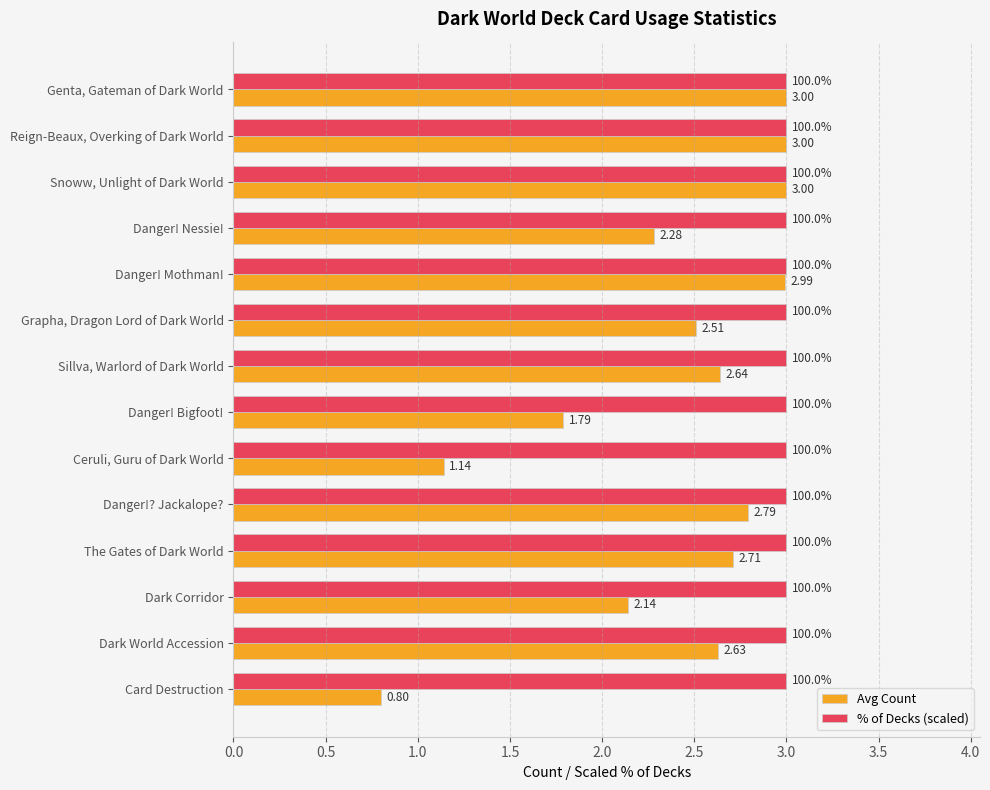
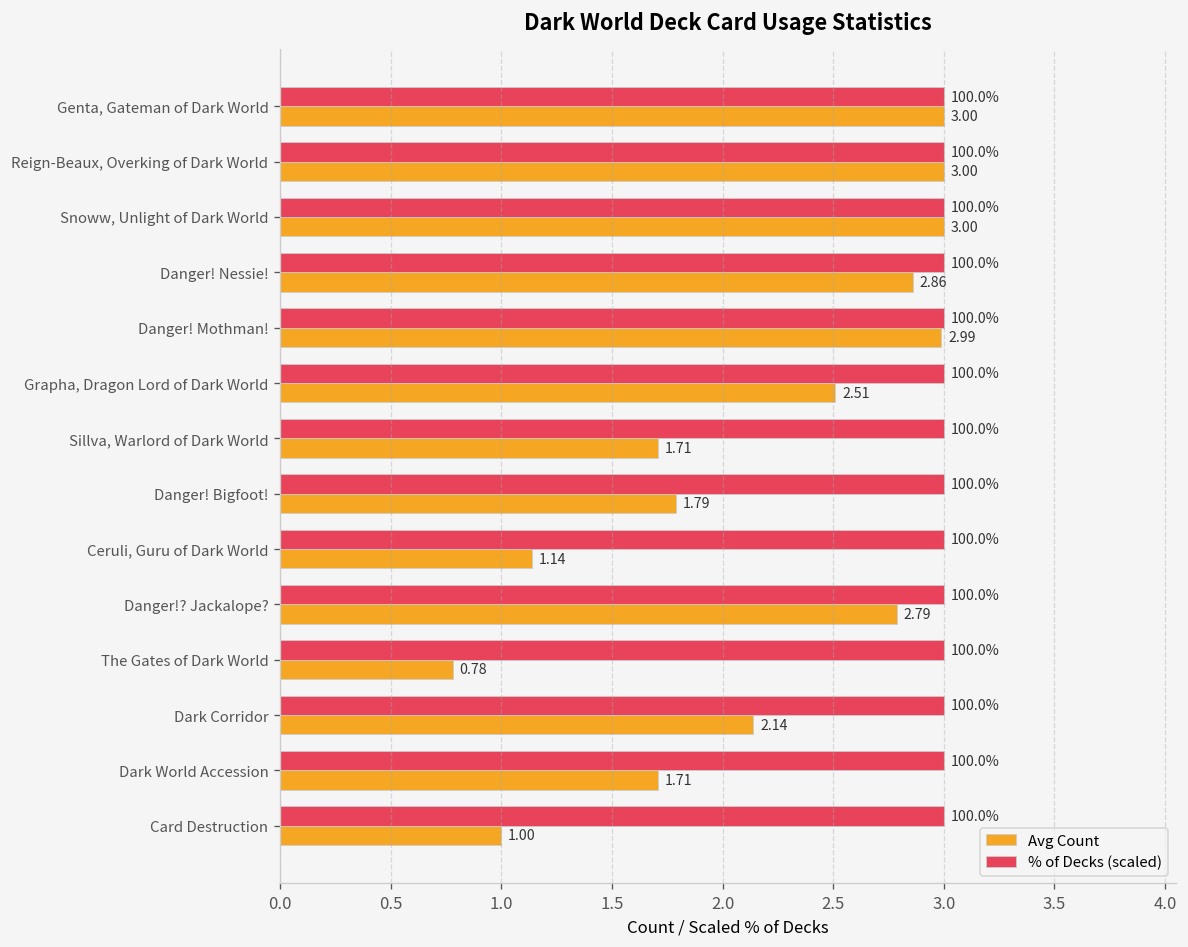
  {
    "Avg Count": {
      "Genta, Gateman of Dark World": 3.00,
      "Reign-Beaux, Overking of Dark World": 3.00,
      "Snoww, Unlight of Dark World": 3.00,
-     "Danger! Nessie!": 2.28,
+     "Danger! Nessie!": 2.86,
      "Danger! Mothman!": 2.99,
      "Grapha, Dragon Lord of Dark World": 2.51,
-     "Sillva, Warlord of Dark World": 2.64,
+     "Sillva, Warlord of Dark World": 1.71,
      "Danger! Bigfoot!": 1.79,
      "Ceruli, Guru of Dark World": 1.14,
      "Danger!? Jackalope?": 2.79,
-     "The Gates of Dark World": 2.71,
+     "The Gates of Dark World": 0.78,
      "Dark Corridor": 2.14,
-     "Dark World Accession": 2.63,
-     "Card Destruction": 0.80
+     "Dark World Accession": 1.71,
+     "Card Destruction": 1.00
    }
  }
